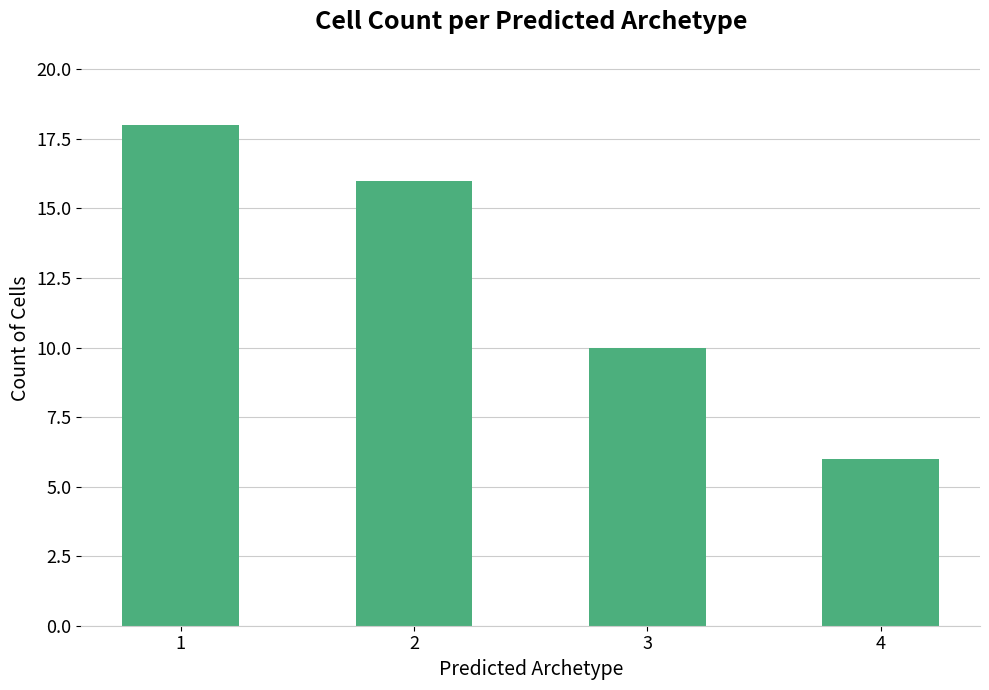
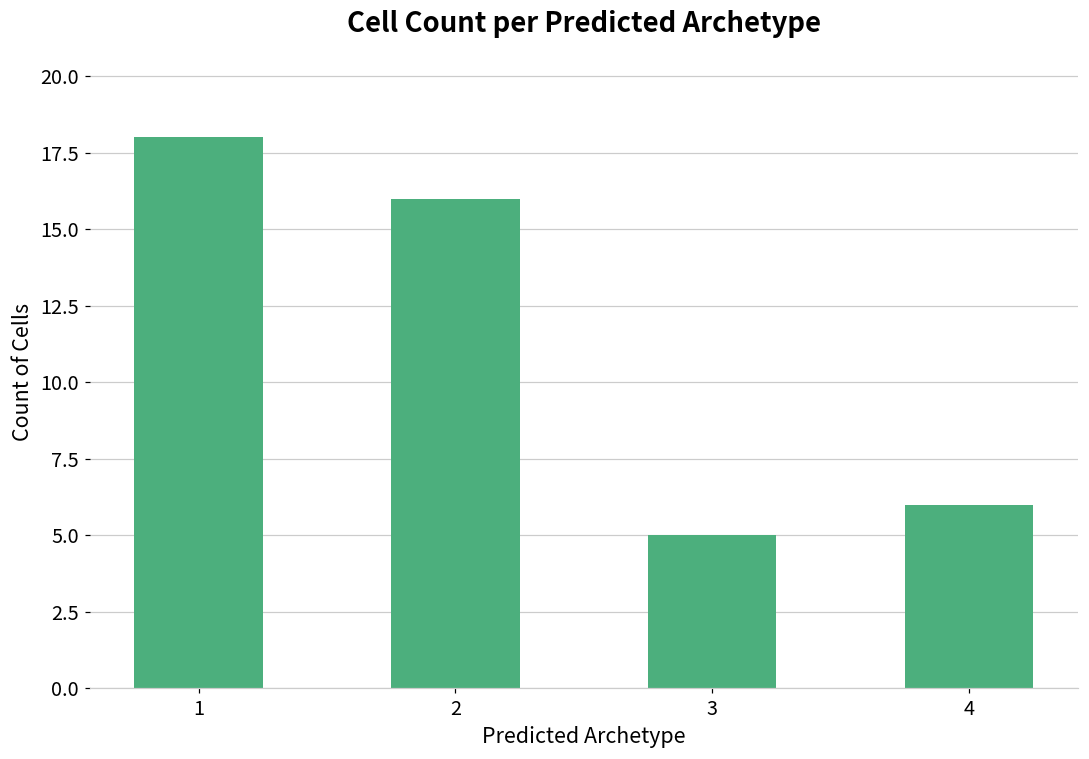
  {
    "1": 18,
    "2": 16,
-   "3": 10,
+   "3": 5,
    "4": 6
  }
